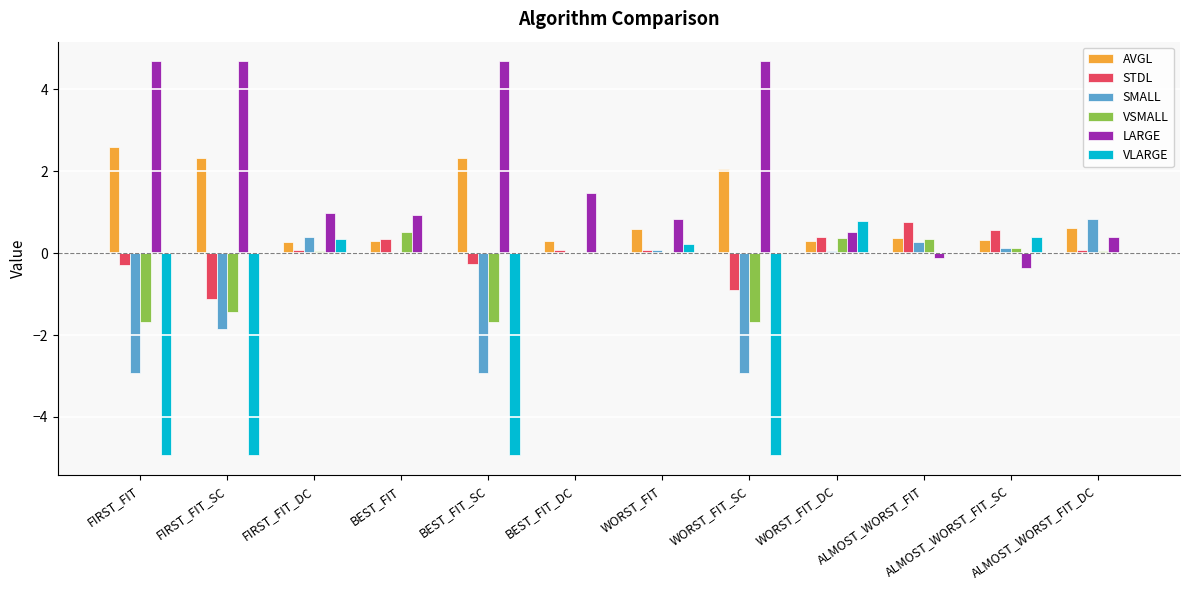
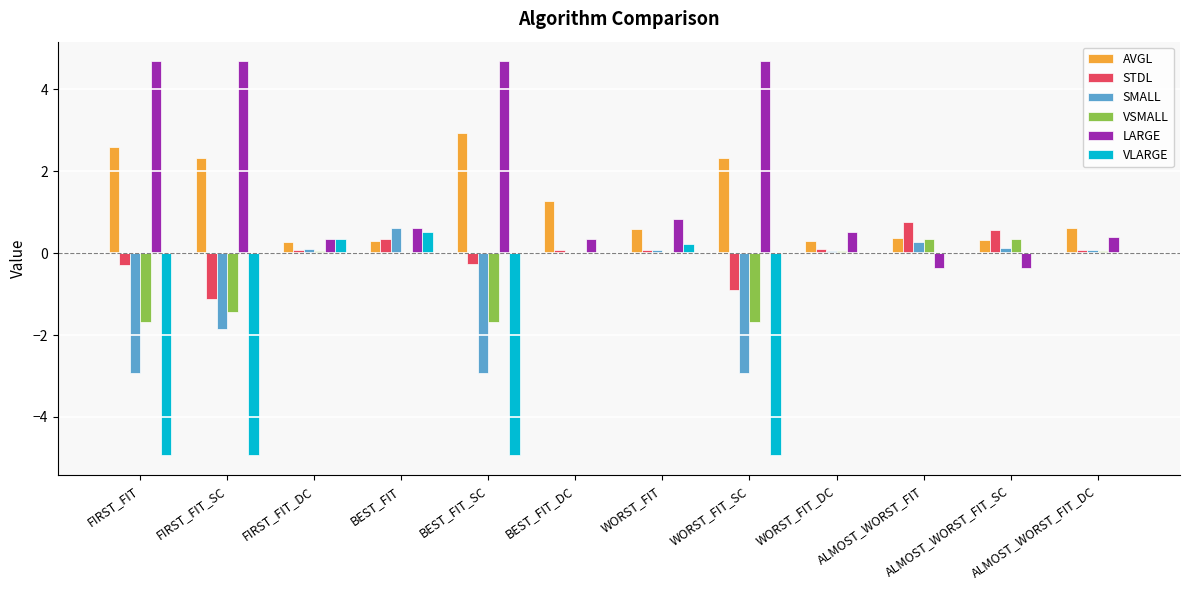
  {
    "AVGL": {
      "FIRST_FIT": 2.6,
      "FIRST_FIT_SC": 2.3,
      "FIRST_FIT_DC": 0.3,
      "BEST_FIT": 0.3,
-     "BEST_FIT_SC": 2.3,
-     "BEST_FIT_DC": 0.3,
+     "BEST_FIT_SC": 2.9,
+     "BEST_FIT_DC": 1.3,
      "WORST_FIT": 0.6,
-     "WORST_FIT_SC": 2.0,
+     "WORST_FIT_SC": 2.3,
      "WORST_FIT_DC": 0.3,
      "ALMOST_WORST_FIT": 0.4,
      "ALMOST_WORST_FIT_SC": 0.3,
      "ALMOST_WORST_FIT_DC": 0.6
    },
    "STDL": {
      "FIRST_FIT": -0.3,
      "FIRST_FIT_SC": -1.1,
      "FIRST_FIT_DC": 0.1,
      "BEST_FIT": 0.3,
      "BEST_FIT_SC": -0.3,
      "BEST_FIT_DC": 0.1,
      "WORST_FIT": 0.1,
      "WORST_FIT_SC": -0.9,
-     "WORST_FIT_DC": 0.4,
+     "WORST_FIT_DC": 0.1,
      "ALMOST_WORST_FIT": 0.8,
      "ALMOST_WORST_FIT_SC": 0.6,
      "ALMOST_WORST_FIT_DC": 0.1
    },
    "SMALL": {
      "FIRST_FIT": -2.9,
      "FIRST_FIT_SC": -1.8,
-     "FIRST_FIT_DC": 0.4,
-     "BEST_FIT": 0.0,
+     "FIRST_FIT_DC": 0.1,
+     "BEST_FIT": 0.6,
      "BEST_FIT_SC": -2.9,
      "WORST_FIT": 0.1,
      "WORST_FIT_SC": -2.9,
      "ALMOST_WORST_FIT": 0.3,
      "ALMOST_WORST_FIT_SC": 0.1,
-     "ALMOST_WORST_FIT_DC": 0.8
+     "ALMOST_WORST_FIT_DC": 0.1
    },
    "VSMALL": {
      "FIRST_FIT": -1.7,
      "FIRST_FIT_SC": -1.4,
-     "BEST_FIT": 0.5,
+     "BEST_FIT": 0.0,
      "BEST_FIT_SC": -1.7,
      "WORST_FIT_SC": -1.7,
-     "WORST_FIT_DC": 0.4,
+     "WORST_FIT_DC": 0.0,
      "ALMOST_WORST_FIT": 0.4,
-     "ALMOST_WORST_FIT_SC": 0.1
+     "ALMOST_WORST_FIT_SC": 0.4
    },
    "LARGE": {
      "FIRST_FIT": 4.7,
      "FIRST_FIT_SC": 4.7,
-     "FIRST_FIT_DC": 1.0,
-     "BEST_FIT": 0.9,
+     "FIRST_FIT_DC": 0.4,
+     "BEST_FIT": 0.6,
      "BEST_FIT_SC": 4.7,
-     "BEST_FIT_DC": 1.5,
+     "BEST_FIT_DC": 0.3,
      "WORST_FIT": 0.8,
      "WORST_FIT_SC": 4.7,
      "WORST_FIT_DC": 0.5,
-     "ALMOST_WORST_FIT": -0.1,
+     "ALMOST_WORST_FIT": -0.4,
      "ALMOST_WORST_FIT_SC": -0.4,
      "ALMOST_WORST_FIT_DC": 0.4
    },
    "VLARGE": {
      "FIRST_FIT": -4.9,
      "FIRST_FIT_SC": -4.9,
      "FIRST_FIT_DC": 0.3,
-     "BEST_FIT": 0.0,
+     "BEST_FIT": 0.5,
      "BEST_FIT_SC": -4.9,
      "WORST_FIT": 0.2,
      "WORST_FIT_SC": -4.9,
-     "WORST_FIT_DC": 0.8,
-     "ALMOST_WORST_FIT_SC": 0.4
+     "WORST_FIT_DC": 0.0,
+     "ALMOST_WORST_FIT_SC": 0.0
    }
  }
